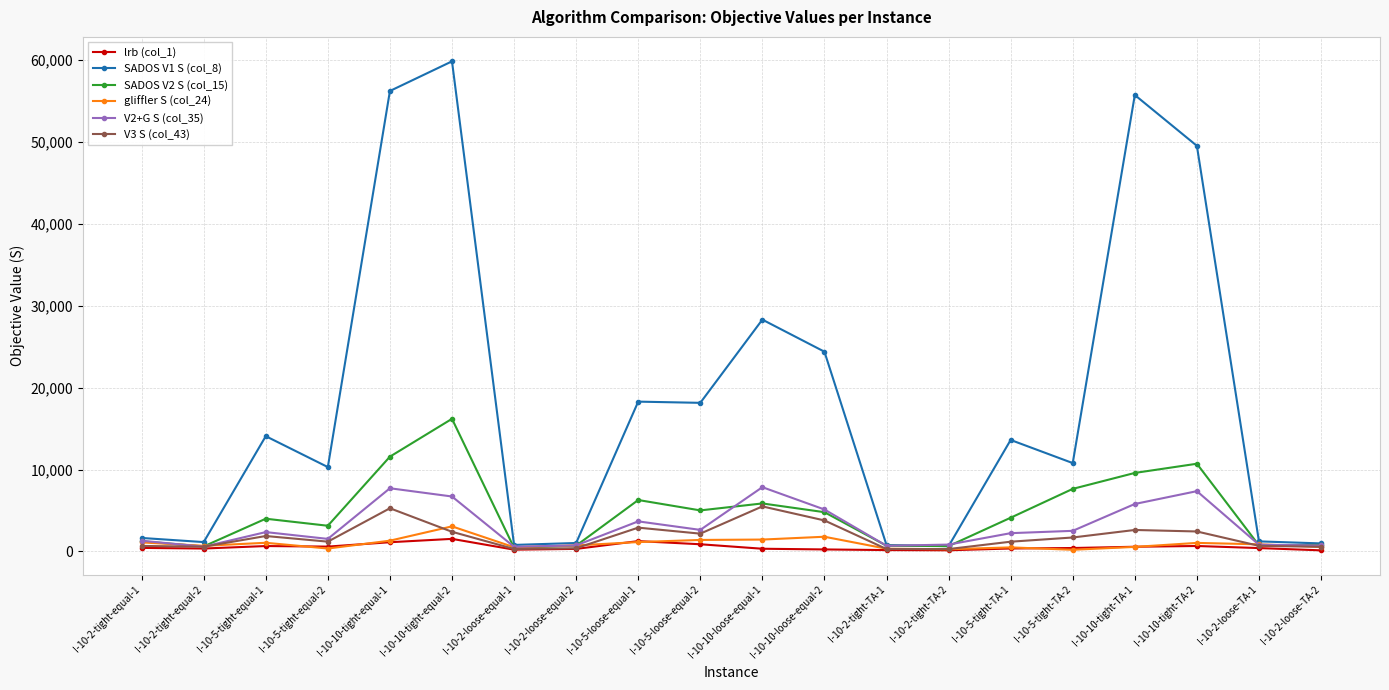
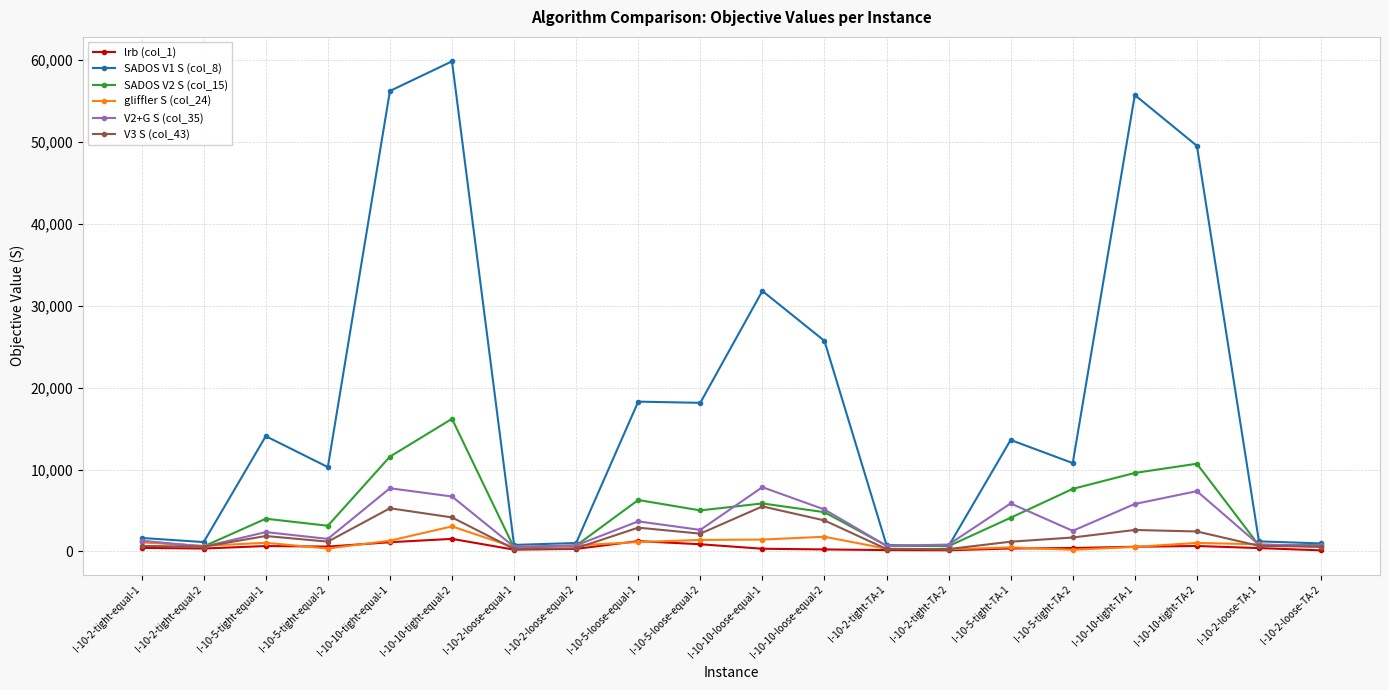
  {
    "lrb (col_1)": {
      "I-10-5-tight-equal-1": "1,000",
      "I-10-10-tight-equal-2": "2,000",
      "I-10-5-loose-equal-2": "1,000",
      "I-10-10-loose-equal-1": "0",
      "I-10-10-loose-equal-2": "0",
      "I-10-10-tight-TA-2": "1,000",
      "I-10-2-loose-TA-2": "0"
    },
    "SADOS V1 S (col_8)": {
      "I-10-2-tight-equal-1": "2,000",
      "I-10-2-tight-equal-2": "1,000",
      "I-10-5-tight-equal-1": "14,000",
      "I-10-5-tight-equal-2": "10,000",
      "I-10-10-tight-equal-1": "56,000",
      "I-10-10-tight-equal-2": "60,000",
      "I-10-5-loose-equal-1": "18,000",
      "I-10-5-loose-equal-2": "18,000",
-     "I-10-10-loose-equal-1": "28,000",
-     "I-10-10-loose-equal-2": "24,000",
+     "I-10-10-loose-equal-1": "32,000",
+     "I-10-10-loose-equal-2": "26,000",
      "I-10-5-tight-TA-1": "14,000",
      "I-10-5-tight-TA-2": "11,000",
      "I-10-10-tight-TA-1": "56,000",
      "I-10-10-tight-TA-2": "49,000",
      "I-10-2-loose-TA-1": "1,000"
    },
    "SADOS V2 S (col_15)": {
      "I-10-5-tight-equal-1": "4,000",
      "I-10-5-tight-equal-2": "3,000",
      "I-10-10-tight-equal-1": "12,000",
      "I-10-10-tight-equal-2": "16,000",
      "I-10-5-loose-equal-1": "6,000",
      "I-10-5-loose-equal-2": "5,000",
      "I-10-10-loose-equal-1": "6,000",
      "I-10-10-loose-equal-2": "5,000",
      "I-10-5-tight-TA-1": "4,000",
      "I-10-5-tight-TA-2": "8,000",
      "I-10-10-tight-TA-1": "10,000",
      "I-10-10-tight-TA-2": "11,000"
    },
    "gliffler S (col_24)": {
      "I-10-5-tight-equal-1": "1,000",
      "I-10-10-tight-equal-2": "3,000",
      "I-10-5-loose-equal-2": "1,000",
      "I-10-10-loose-equal-1": "1,000",
      "I-10-10-loose-equal-2": "2,000",
      "I-10-10-tight-TA-2": "1,000"
    },
    "V2+G S (col_35)": {
      "I-10-5-tight-equal-1": "2,000",
      "I-10-5-tight-equal-2": "2,000",
      "I-10-10-tight-equal-1": "8,000",
      "I-10-10-tight-equal-2": "7,000",
      "I-10-5-loose-equal-1": "4,000",
      "I-10-5-loose-equal-2": "3,000",
      "I-10-10-loose-equal-1": "8,000",
      "I-10-10-loose-equal-2": "5,000",
-     "I-10-5-tight-TA-1": "2,000",
+     "I-10-5-tight-TA-1": "6,000",
      "I-10-5-tight-TA-2": "3,000",
      "I-10-10-tight-TA-1": "6,000",
      "I-10-10-tight-TA-2": "7,000"
    },
    "V3 S (col_43)": {
      "I-10-5-tight-equal-1": "2,000",
      "I-10-5-tight-equal-2": "1,000",
      "I-10-10-tight-equal-1": "5,000",
-     "I-10-10-tight-equal-2": "2,000",
+     "I-10-10-tight-equal-2": "4,000",
      "I-10-5-loose-equal-1": "3,000",
      "I-10-5-loose-equal-2": "2,000",
      "I-10-10-loose-equal-1": "5,000",
      "I-10-10-loose-equal-2": "4,000",
      "I-10-5-tight-TA-1": "1,000",
      "I-10-5-tight-TA-2": "2,000",
      "I-10-10-tight-TA-1": "3,000",
      "I-10-10-tight-TA-2": "2,000"
    }
  }
